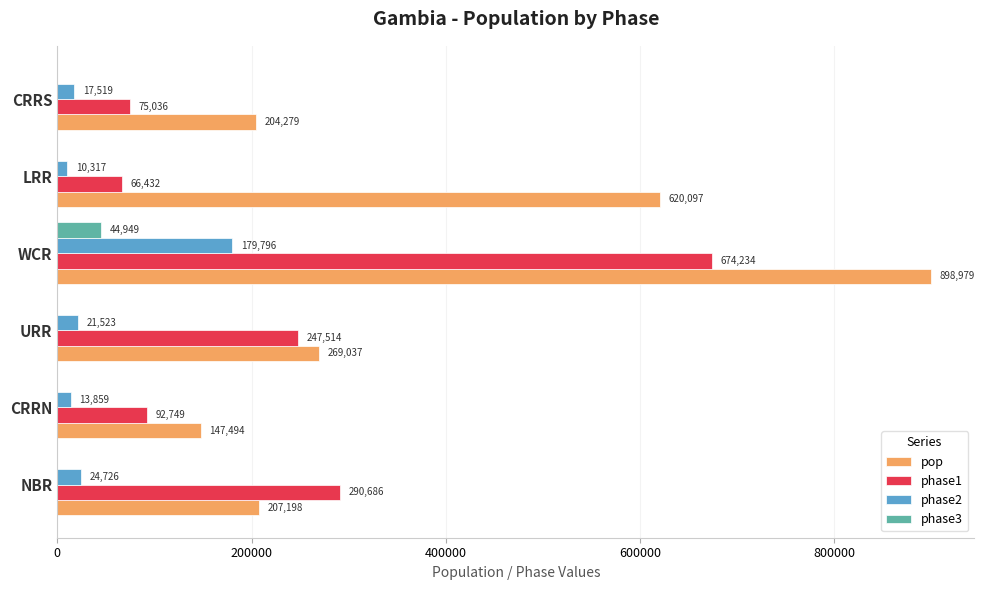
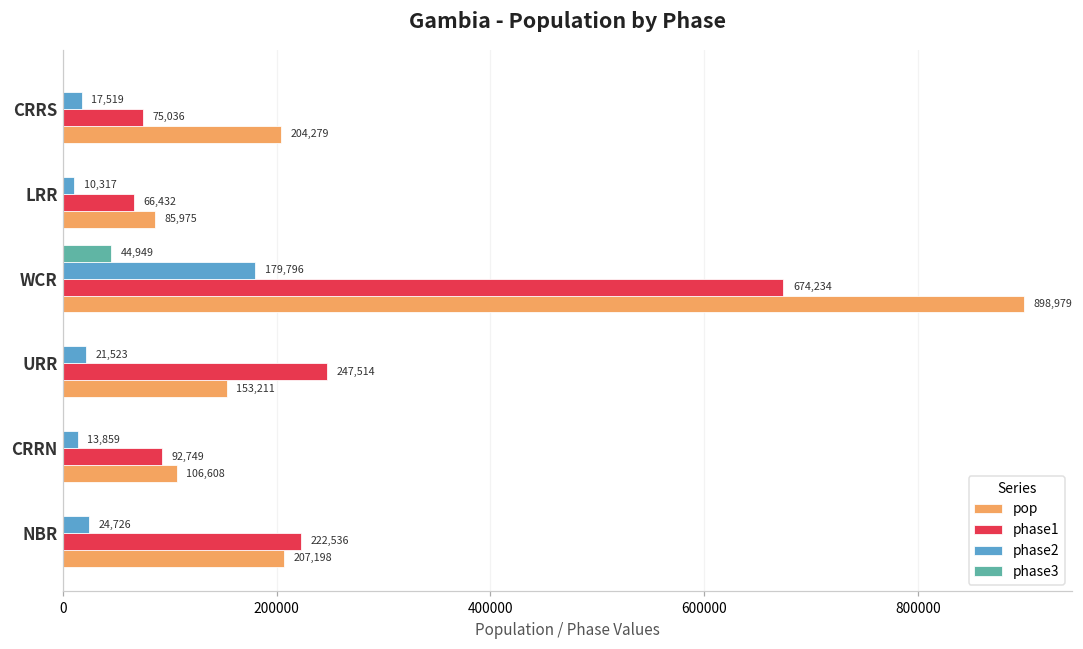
  {
    "pop": {
      "CRRS": "204,279",
-     "LRR": "620,097",
+     "LRR": "85,975",
      "WCR": "898,979",
-     "URR": "269,037",
-     "CRRN": "147,494",
+     "URR": "153,211",
+     "CRRN": "106,608",
      "NBR": "207,198"
    },
    "phase1": {
      "CRRS": "75,036",
      "LRR": "66,432",
      "WCR": "674,234",
      "URR": "247,514",
      "CRRN": "92,749",
-     "NBR": "290,686"
+     "NBR": "222,536"
    }
  }
